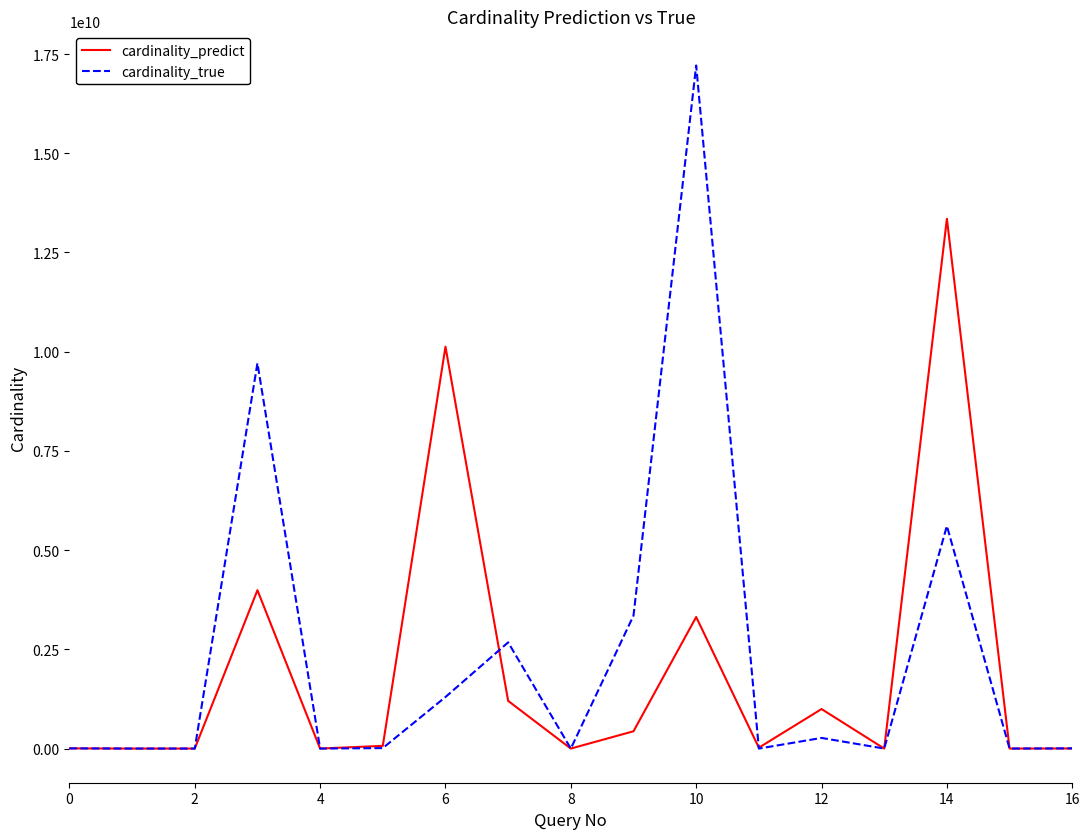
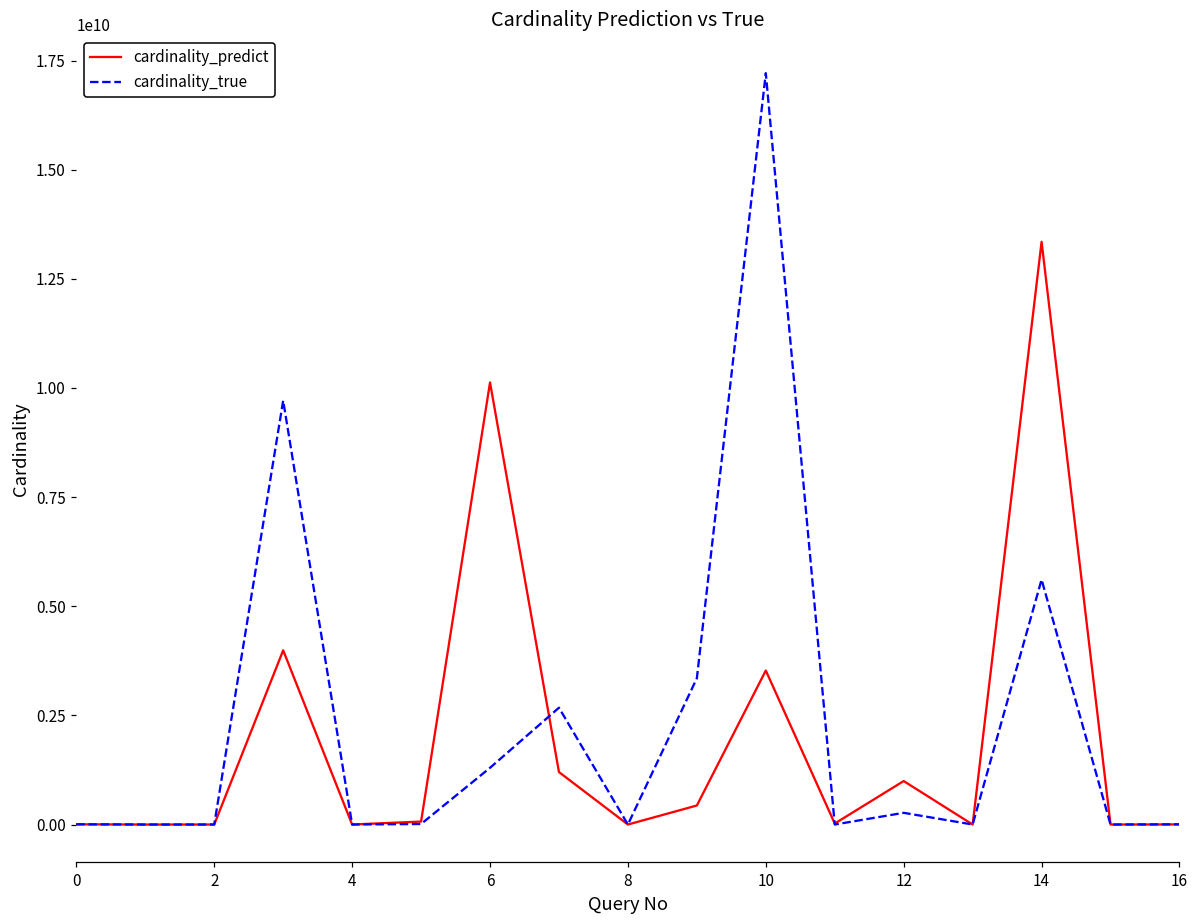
  {
    "cardinality_predict": {
      "6": 10100000000,
-     "10": 3300000000,
+     "10": 3500000000,
      "12": 1000000000,
      "14": 13300000000
    },
    "cardinality_true": {
      "6": 1300000000,
      "10": 17200000000,
      "12": 300000000,
      "14": 5600000000
    }
  }
